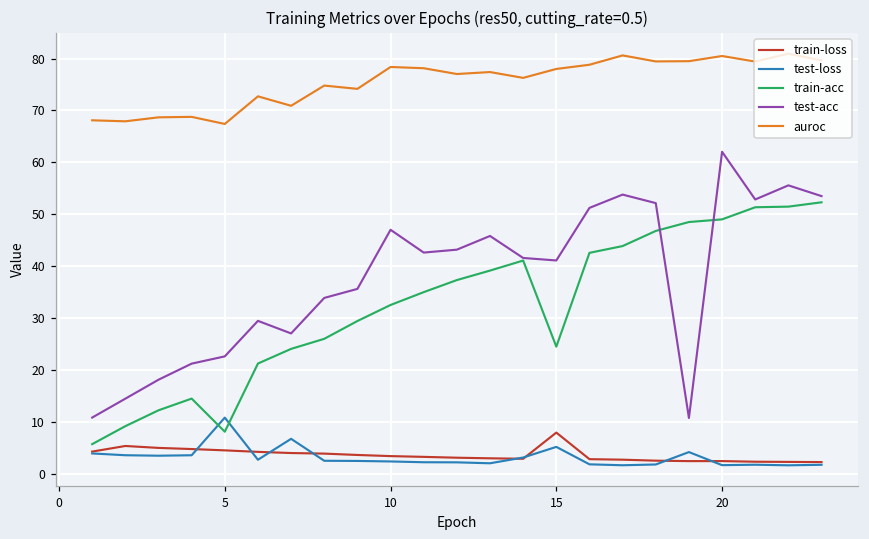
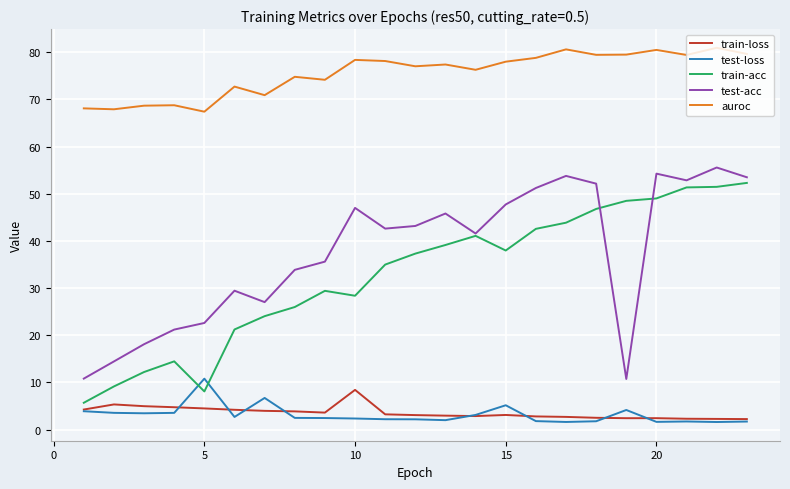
  {
    "train-loss": {
      "5": 5,
-     "10": 3,
-     "15": 8,
+     "10": 8,
+     "15": 3,
      "20": 2
    },
    "test-loss": {
      "5": 11,
      "10": 2,
      "15": 5,
      "20": 2
    },
    "train-acc": {
      "5": 8,
-     "10": 33,
-     "15": 24,
+     "10": 28,
+     "15": 38,
      "20": 49
    },
    "test-acc": {
      "5": 23,
      "10": 47,
-     "15": 41,
-     "20": 62
+     "15": 48,
+     "20": 54
    },
    "auroc": {
      "5": 67,
      "10": 78,
      "15": 78,
      "20": 80
    }
  }
